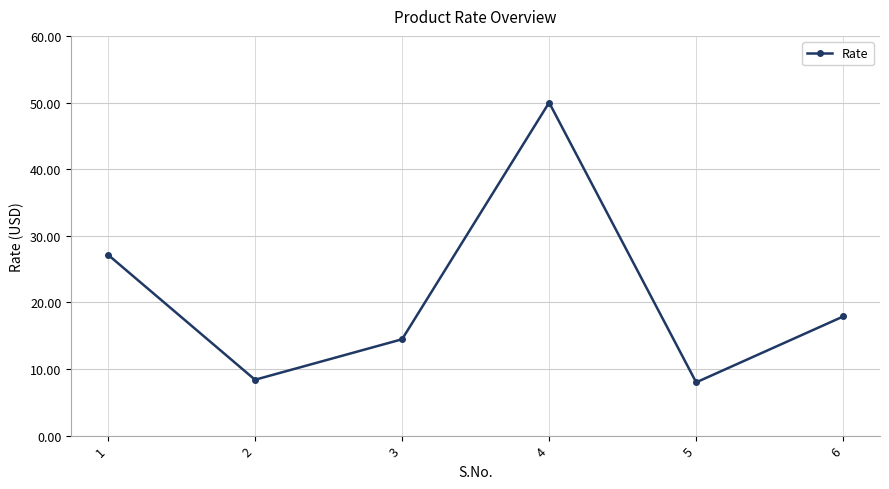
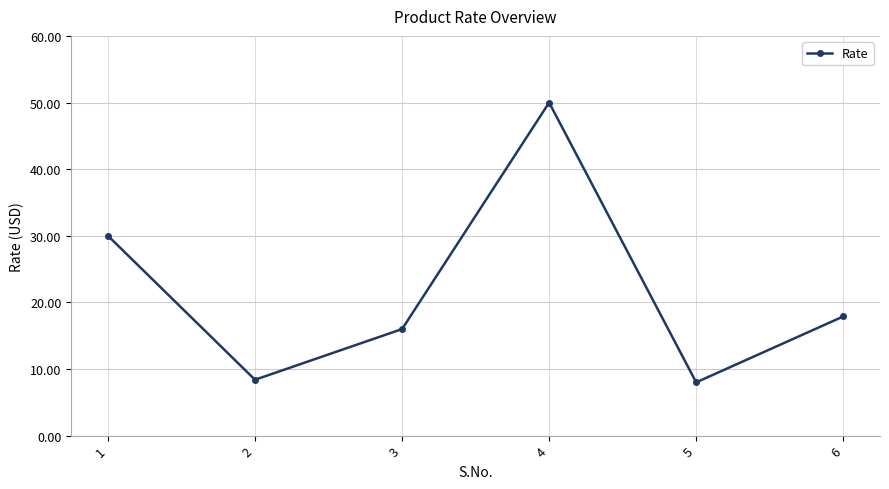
  {
-   "1": 27,
+   "1": 30,
    "2": 8,
-   "3": 14,
+   "3": 16,
    "4": 50,
    "5": 8,
    "6": 18
  }
